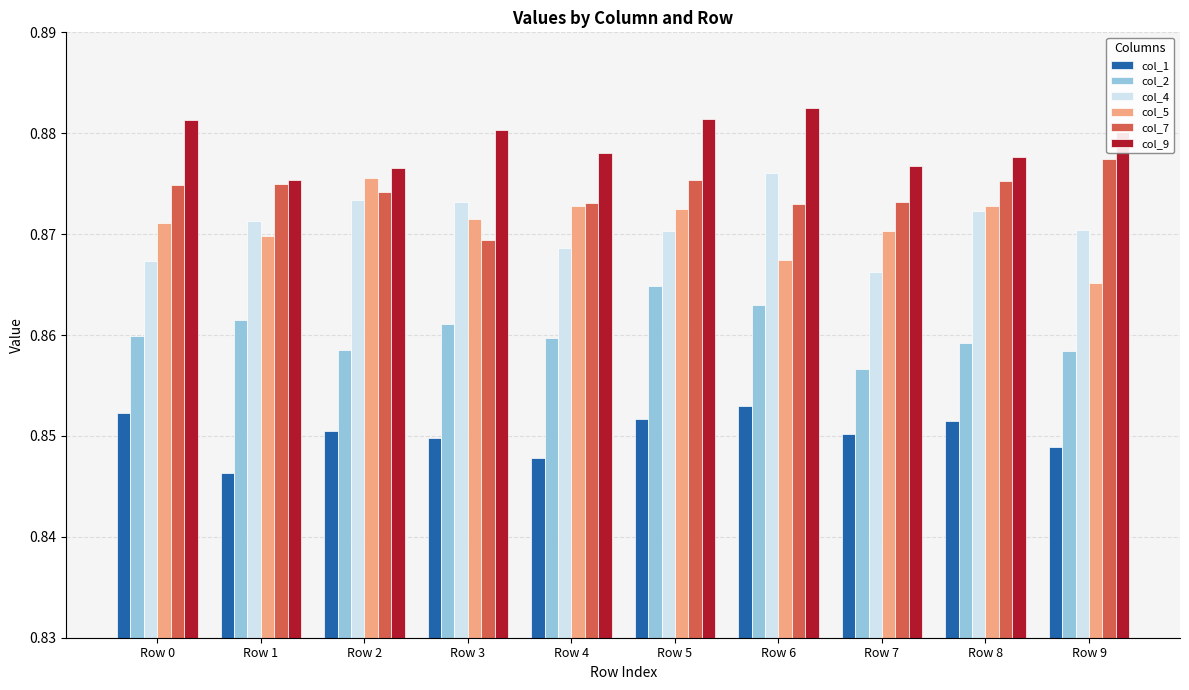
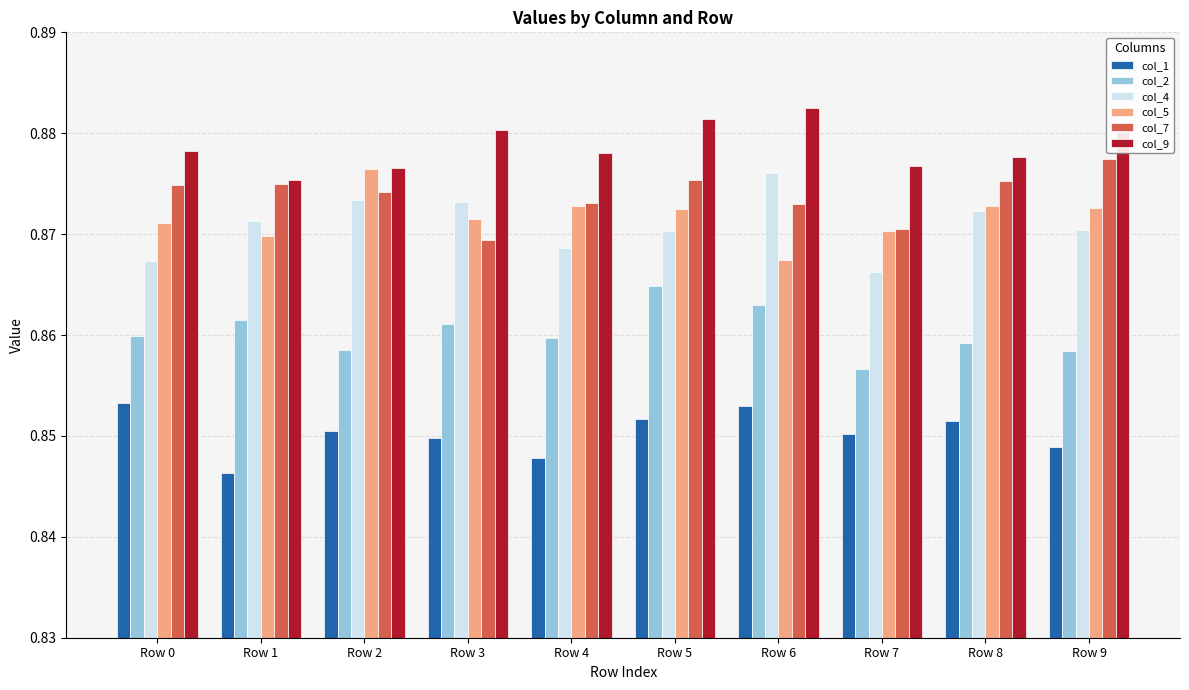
  {
    "col_1": {
-     "Row 0": 0.8523,
+     "Row 0": 0.8533,
      "Row 1": 0.8463,
      "Row 2": 0.8505,
      "Row 3": 0.8498,
      "Row 4": 0.8478,
      "Row 5": 0.8517,
      "Row 6": 0.8530,
      "Row 7": 0.8502,
      "Row 8": 0.8515,
      "Row 9": 0.8489
    },
    "col_2": {
      "Row 0": 0.8599,
      "Row 1": 0.8615,
      "Row 2": 0.8585,
      "Row 3": 0.8611,
      "Row 4": 0.8597,
      "Row 5": 0.8649,
      "Row 6": 0.8630,
      "Row 7": 0.8566,
      "Row 8": 0.8592,
      "Row 9": 0.8584
    },
    "col_4": {
      "Row 0": 0.8673,
      "Row 1": 0.8713,
      "Row 2": 0.8734,
      "Row 3": 0.8732,
      "Row 4": 0.8686,
      "Row 5": 0.8703,
      "Row 6": 0.8761,
      "Row 7": 0.8662,
      "Row 8": 0.8723,
      "Row 9": 0.8704
    },
    "col_5": {
      "Row 0": 0.8711,
      "Row 1": 0.8698,
-     "Row 2": 0.8756,
+     "Row 2": 0.8765,
      "Row 3": 0.8715,
      "Row 4": 0.8728,
      "Row 5": 0.8725,
      "Row 6": 0.8674,
      "Row 7": 0.8703,
      "Row 8": 0.8728,
-     "Row 9": 0.8652
+     "Row 9": 0.8726
    },
    "col_7": {
      "Row 0": 0.8749,
      "Row 1": 0.8750,
      "Row 2": 0.8742,
      "Row 3": 0.8694,
      "Row 4": 0.8731,
      "Row 5": 0.8754,
      "Row 6": 0.8730,
-     "Row 7": 0.8732,
+     "Row 7": 0.8705,
      "Row 8": 0.8753,
      "Row 9": 0.8774
    },
    "col_9": {
-     "Row 0": 0.8813,
+     "Row 0": 0.8782,
      "Row 1": 0.8754,
      "Row 2": 0.8766,
      "Row 3": 0.8803,
      "Row 4": 0.8780,
      "Row 5": 0.8814,
      "Row 6": 0.8825,
      "Row 7": 0.8768,
      "Row 8": 0.8776
    }
  }
